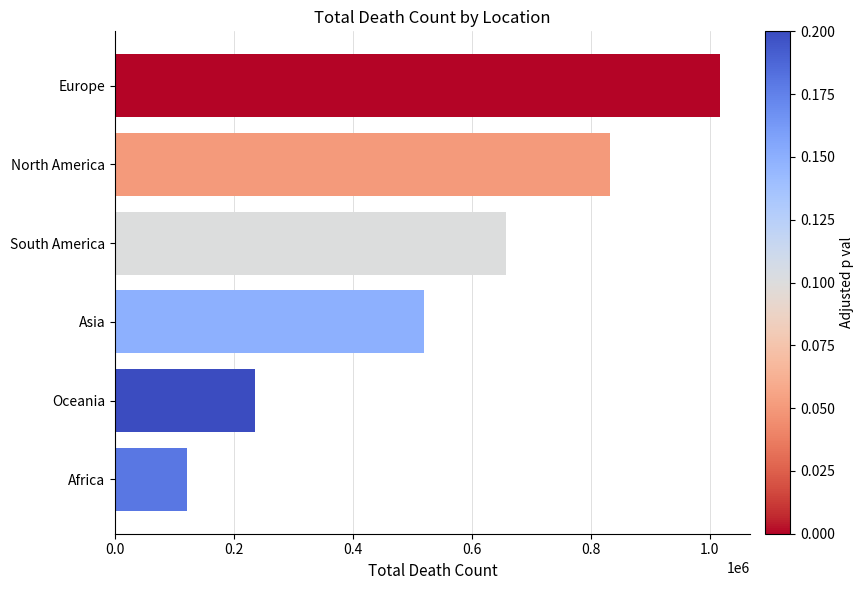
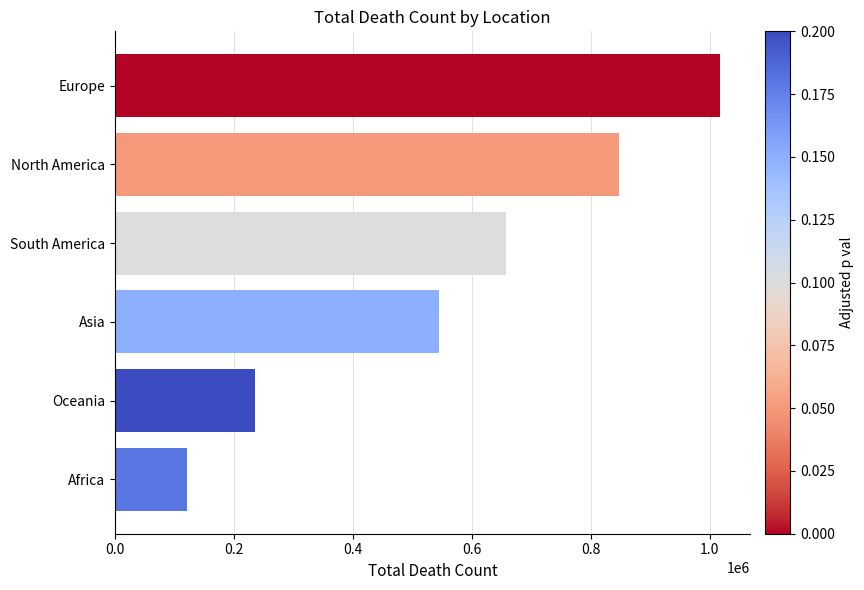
  {
    "Europe": 1020000,
-   "North America": 830000,
+   "North America": 850000,
    "South America": 660000,
-   "Asia": 520000,
+   "Asia": 550000,
    "Oceania": 240000,
    "Africa": 120000
  }
